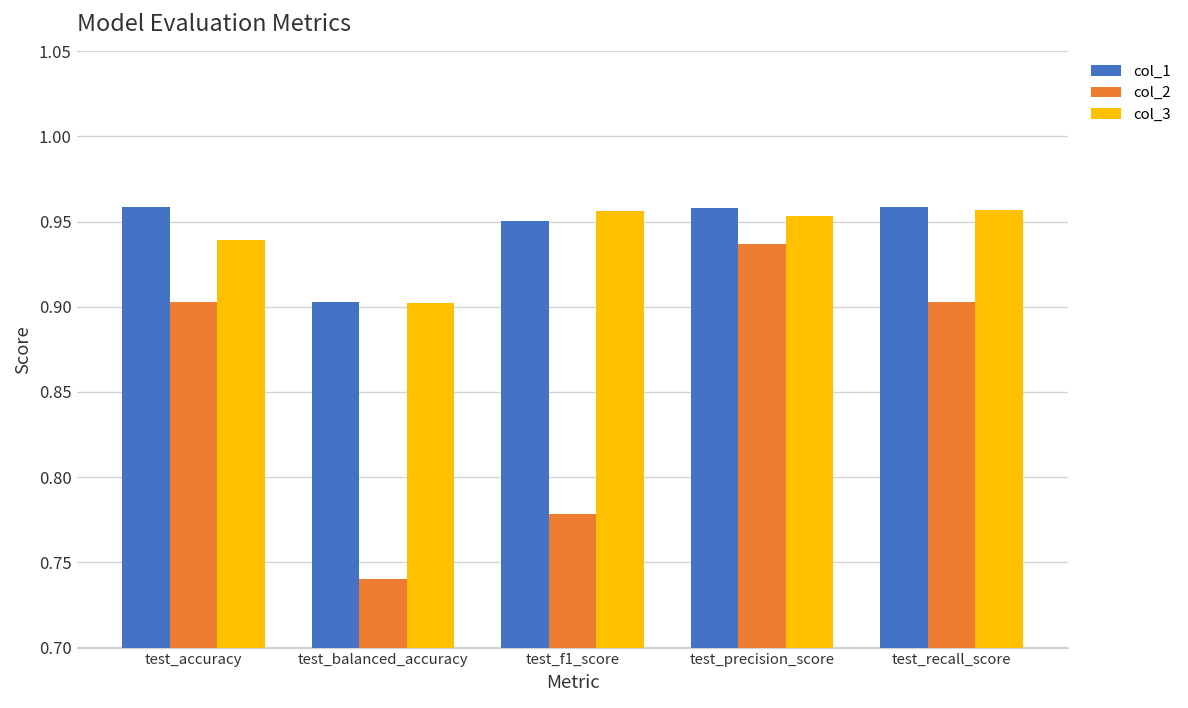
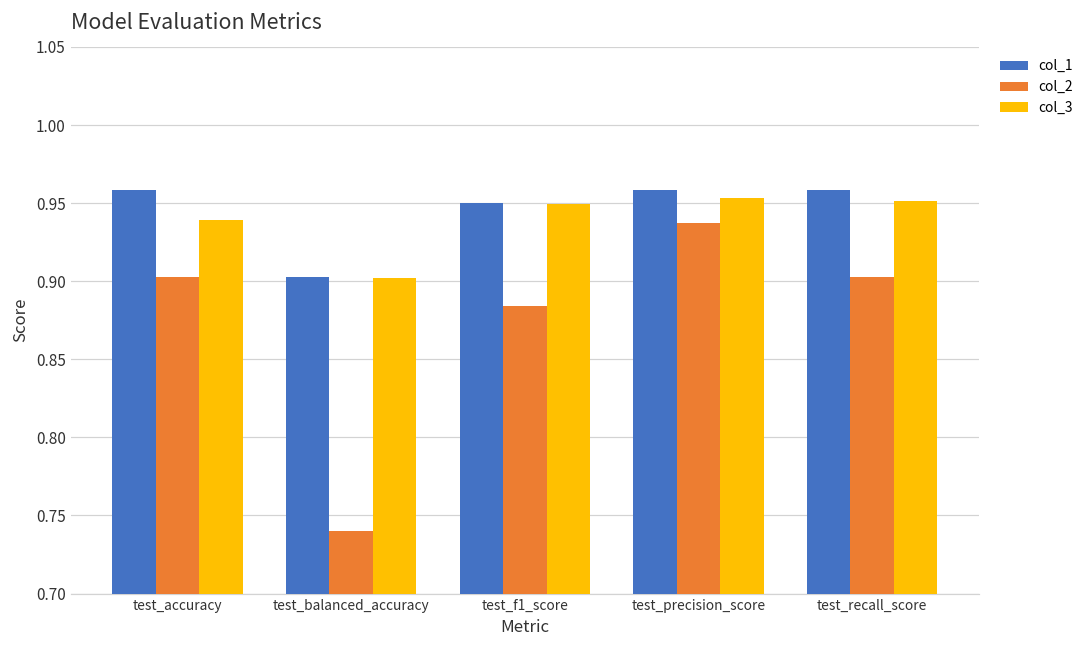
  {
    "col_1": {
      "test_accuracy": 0.958,
      "test_balanced_accuracy": 0.903,
      "test_f1_score": 0.950,
      "test_precision_score": 0.958,
      "test_recall_score": 0.958
    },
    "col_2": {
      "test_accuracy": 0.903,
      "test_balanced_accuracy": 0.740,
-     "test_f1_score": 0.778,
+     "test_f1_score": 0.884,
      "test_precision_score": 0.937,
      "test_recall_score": 0.903
    },
    "col_3": {
      "test_accuracy": 0.939,
      "test_balanced_accuracy": 0.902,
-     "test_f1_score": 0.956,
+     "test_f1_score": 0.949,
      "test_precision_score": 0.953,
-     "test_recall_score": 0.957
+     "test_recall_score": 0.951
    }
  }
